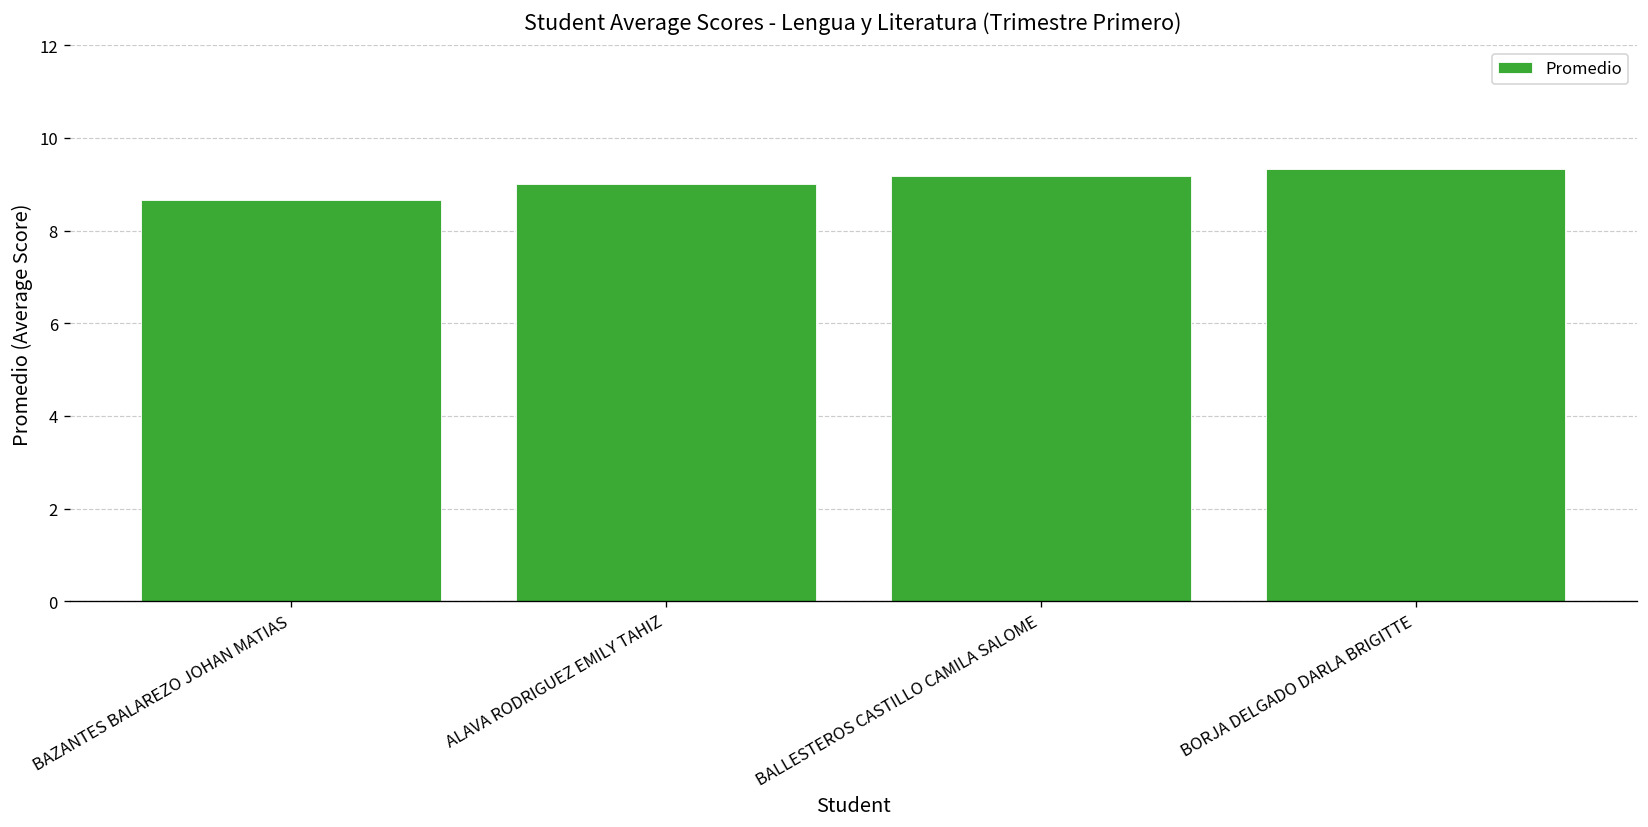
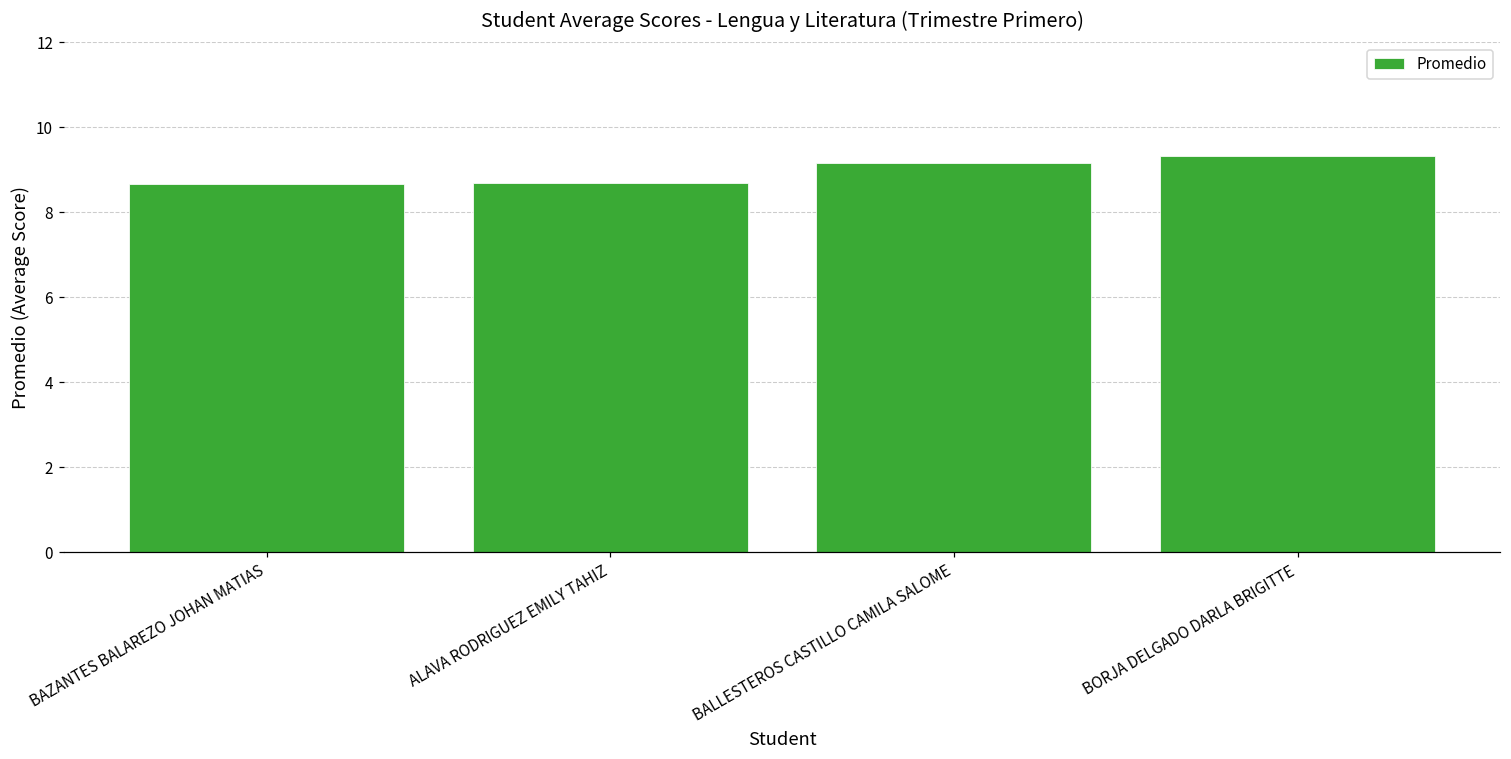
  {
    "BAZANTES BALAREZO JOHAN MATIAS": 8.7,
-   "ALAVA RODRIGUEZ EMILY TAHIZ": 9.0,
+   "ALAVA RODRIGUEZ EMILY TAHIZ": 8.7,
    "BALLESTEROS CASTILLO CAMILA SALOME": 9.2,
    "BORJA DELGADO DARLA BRIGITTE": 9.3
  }
